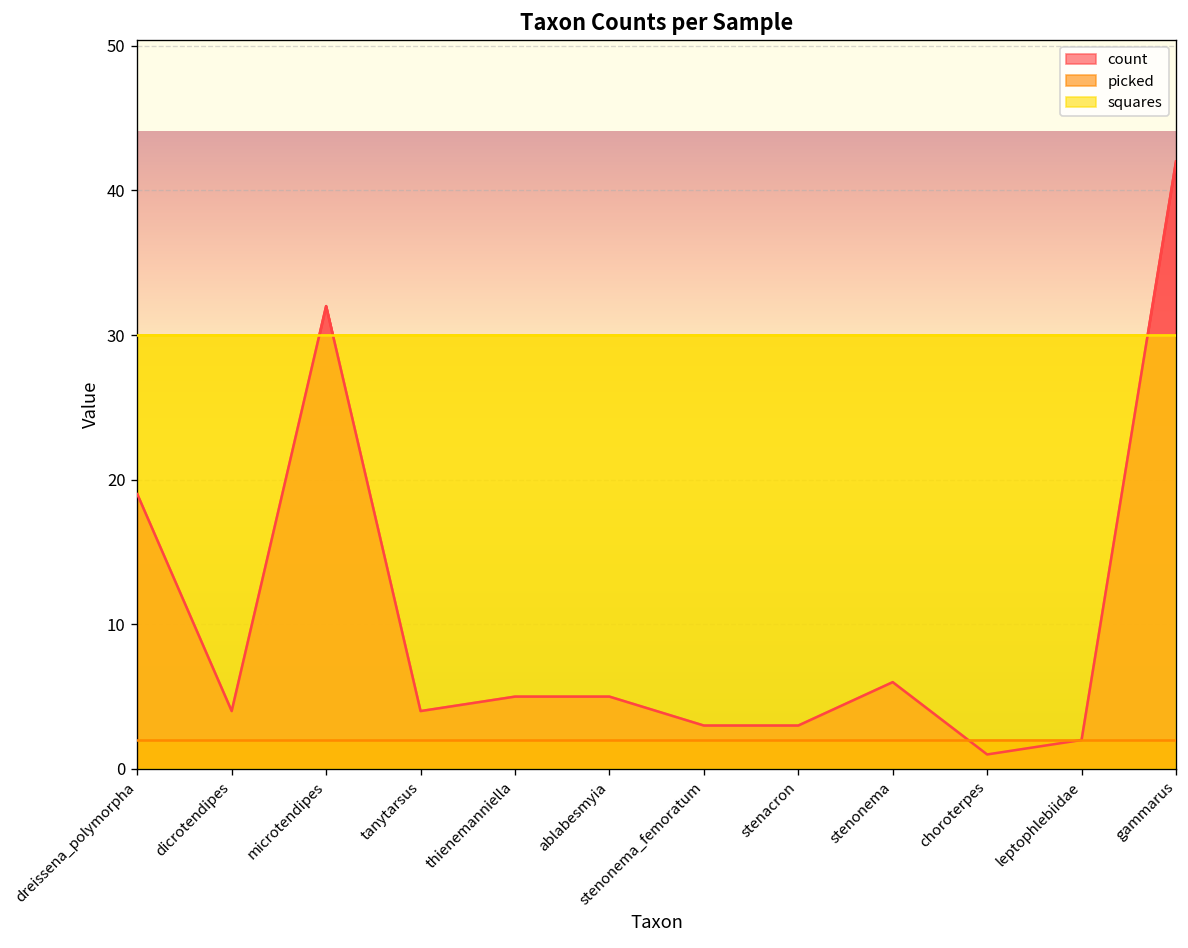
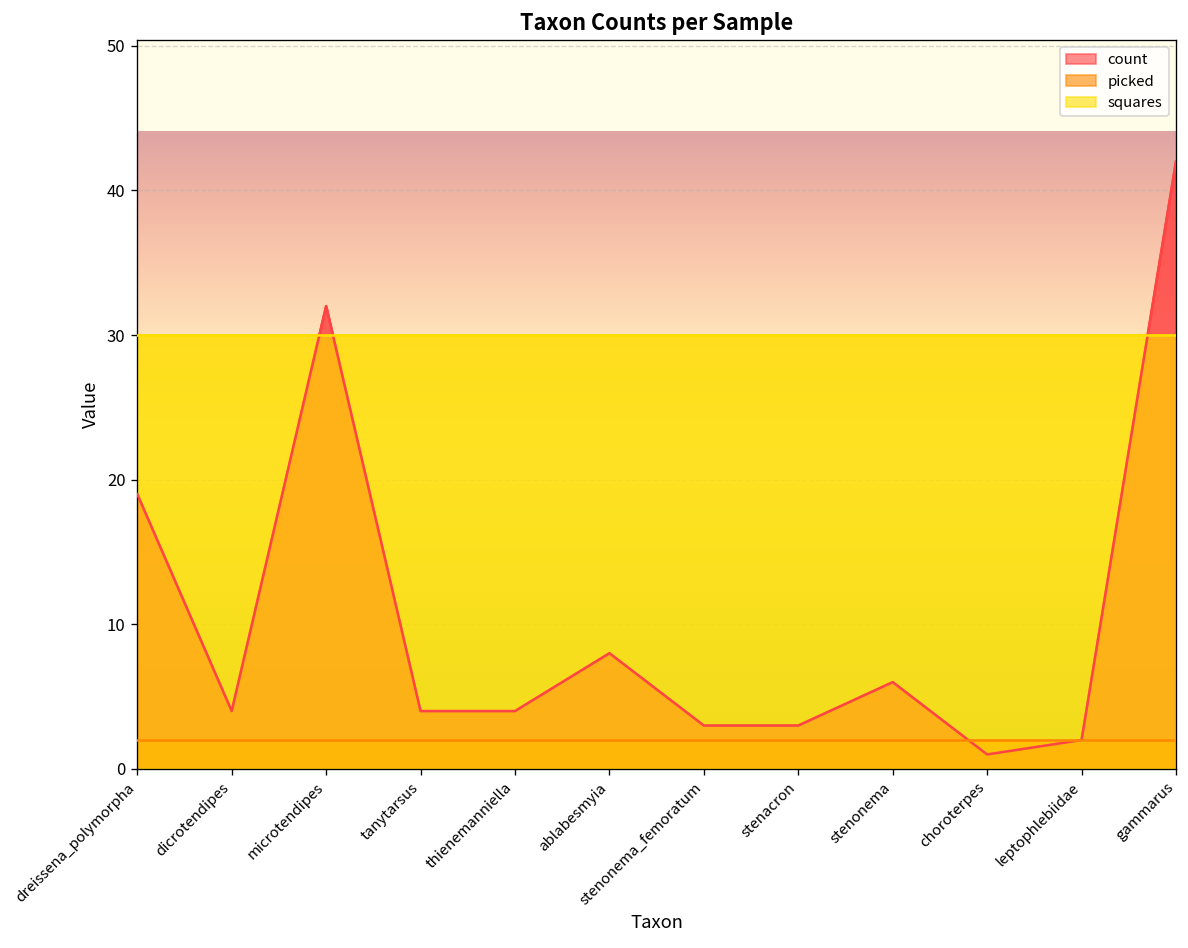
  {
    "count": {
      "dreissena_polymorpha": 19,
      "dicrotendipes": 4,
      "microtendipes": 32,
      "tanytarsus": 4,
-     "thienemanniella": 5,
-     "ablabesmyia": 5,
+     "thienemanniella": 4,
+     "ablabesmyia": 8,
      "stenonema_femoratum": 3,
      "stenacron": 3,
      "stenonema": 6,
      "choroterpes": 1,
      "gammarus": 42
    },
    "picked": {
      "dreissena_polymorpha": 2,
      "dicrotendipes": 2,
      "microtendipes": 2,
      "tanytarsus": 2,
      "thienemanniella": 2,
      "ablabesmyia": 2,
      "stenonema_femoratum": 2,
      "stenacron": 2,
      "stenonema": 2,
      "choroterpes": 2,
      "gammarus": 2
    },
    "squares": {
      "dreissena_polymorpha": 30,
      "dicrotendipes": 30,
      "microtendipes": 30,
      "tanytarsus": 30,
      "thienemanniella": 30,
      "ablabesmyia": 30,
      "stenonema_femoratum": 30,
      "stenacron": 30,
      "stenonema": 30,
      "choroterpes": 30,
      "leptophlebiidae": 30,
      "gammarus": 30
    }
  }
